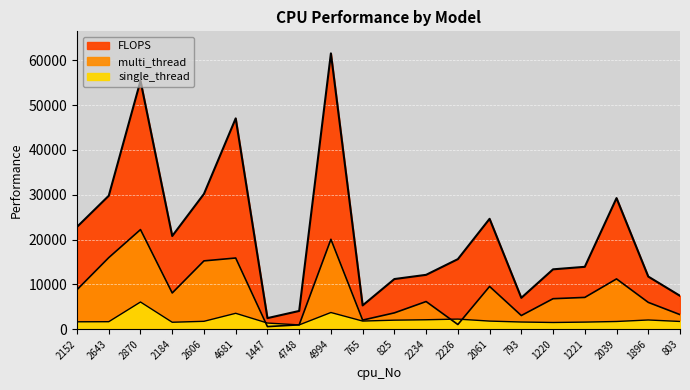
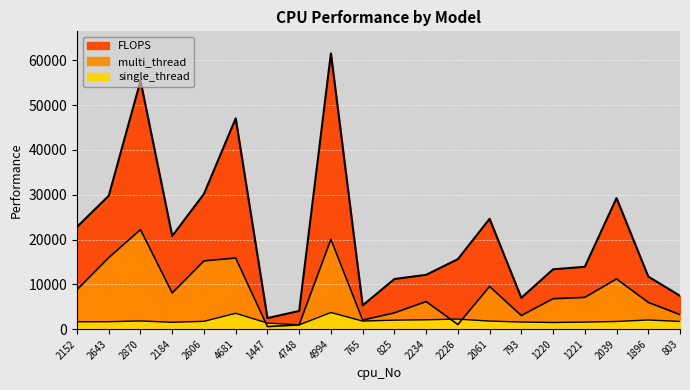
  {
    "FLOPS": {
      "2152": 23000,
      "2643": 30000,
      "2184": 21000,
      "2606": 30000,
      "4681": 47000,
      "1447": 2000,
      "4748": 4000,
      "4994": 62000,
      "765": 5000,
      "825": 11000,
      "2234": 12000,
      "2226": 16000,
      "2061": 25000,
      "793": 7000,
      "1220": 13000,
      "1221": 14000,
      "2039": 29000,
      "1896": 12000,
      "803": 7000
    },
    "multi_thread": {
      "2152": 9000,
      "2643": 16000,
      "2870": 22000,
      "2184": 8000,
      "2606": 15000,
      "4681": 16000,
      "1447": 1000,
      "4994": 20000,
      "825": 4000,
      "2234": 6000,
      "2226": 1000,
      "2061": 10000,
      "793": 3000,
      "1220": 7000,
      "1221": 7000,
      "2039": 11000,
      "1896": 6000,
      "803": 3000
    },
    "single_thread": {
      "2152": 2000,
      "2643": 2000,
-     "2870": 6000,
+     "2870": 2000,
      "2184": 2000,
      "2606": 2000,
      "4681": 4000,
      "1447": 1000,
      "4994": 4000,
      "825": 2000,
      "2234": 2000,
      "2226": 2000,
      "2061": 2000,
      "793": 2000,
      "1220": 1000,
      "1221": 2000,
      "2039": 2000,
      "1896": 2000,
      "803": 2000
    }
  }
